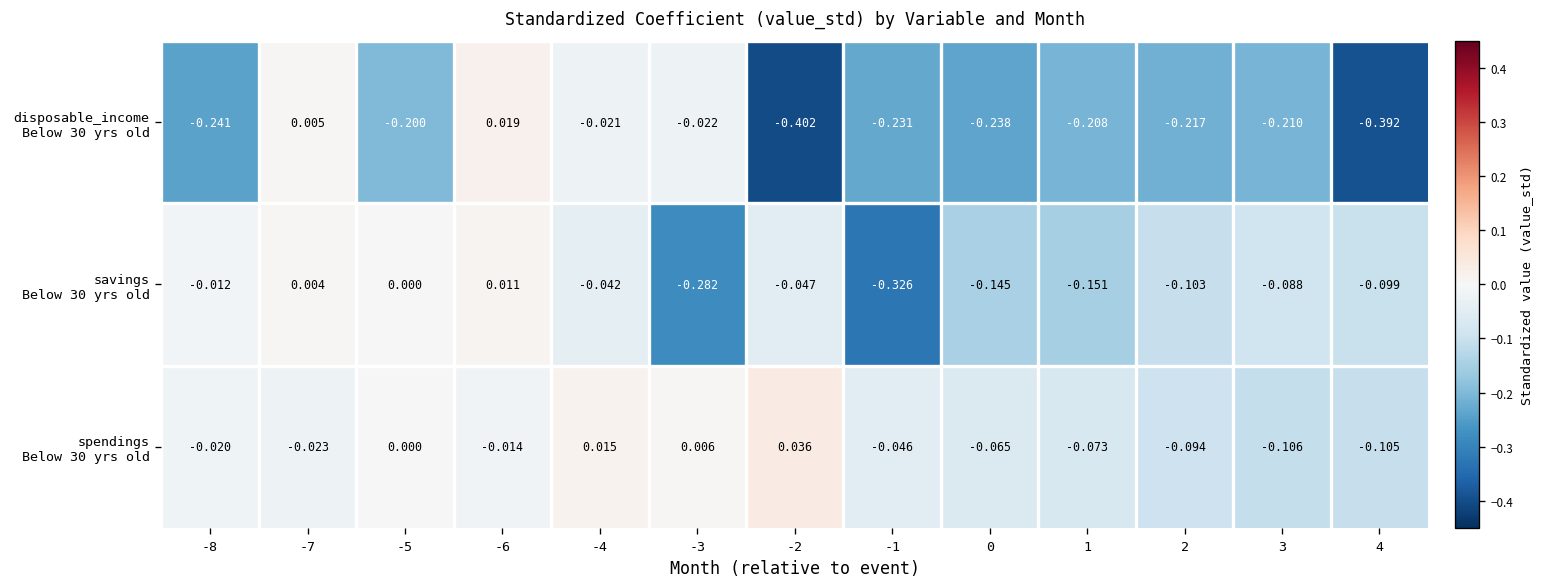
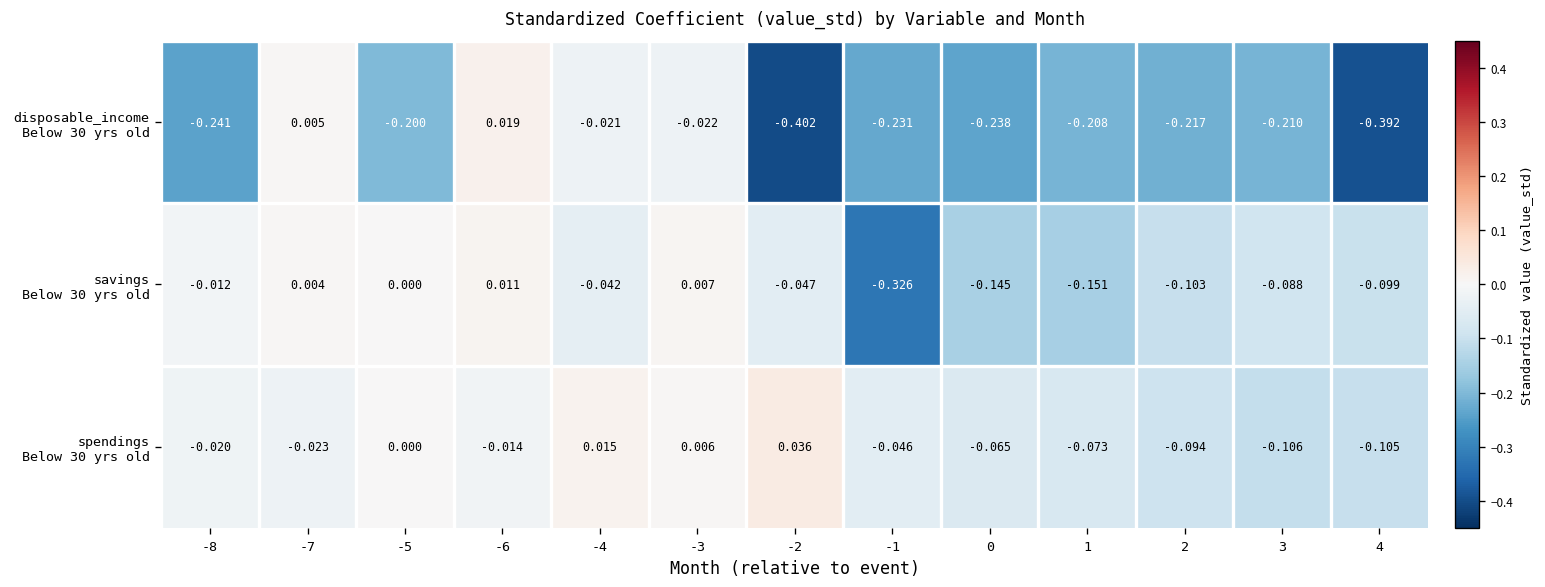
  {
    "disposable_income Below 30 yrs old": {
      "-8": -0.241,
      "-7": 0.005,
      "-5": -0.200,
      "-6": 0.019,
      "-4": -0.021,
      "-3": -0.022,
      "-2": -0.402,
      "-1": -0.231,
      "0": -0.238,
      "1": -0.208,
      "2": -0.217,
      "3": -0.210,
      "4": -0.392
    },
    "savings Below 30 yrs old": {
      "-8": -0.012,
      "-7": 0.004,
      "-5": 0.000,
      "-6": 0.011,
      "-4": -0.042,
-     "-3": -0.282,
+     "-3": 0.007,
      "-2": -0.047,
      "-1": -0.326,
      "0": -0.145,
      "1": -0.151,
      "2": -0.103,
      "3": -0.088,
      "4": -0.099
    },
    "spendings Below 30 yrs old": {
      "-8": -0.020,
      "-7": -0.023,
      "-5": 0.000,
      "-6": -0.014,
      "-4": 0.015,
      "-3": 0.006,
      "-2": 0.036,
      "-1": -0.046,
      "0": -0.065,
      "1": -0.073,
      "2": -0.094,
      "3": -0.106,
      "4": -0.105
    }
  }
